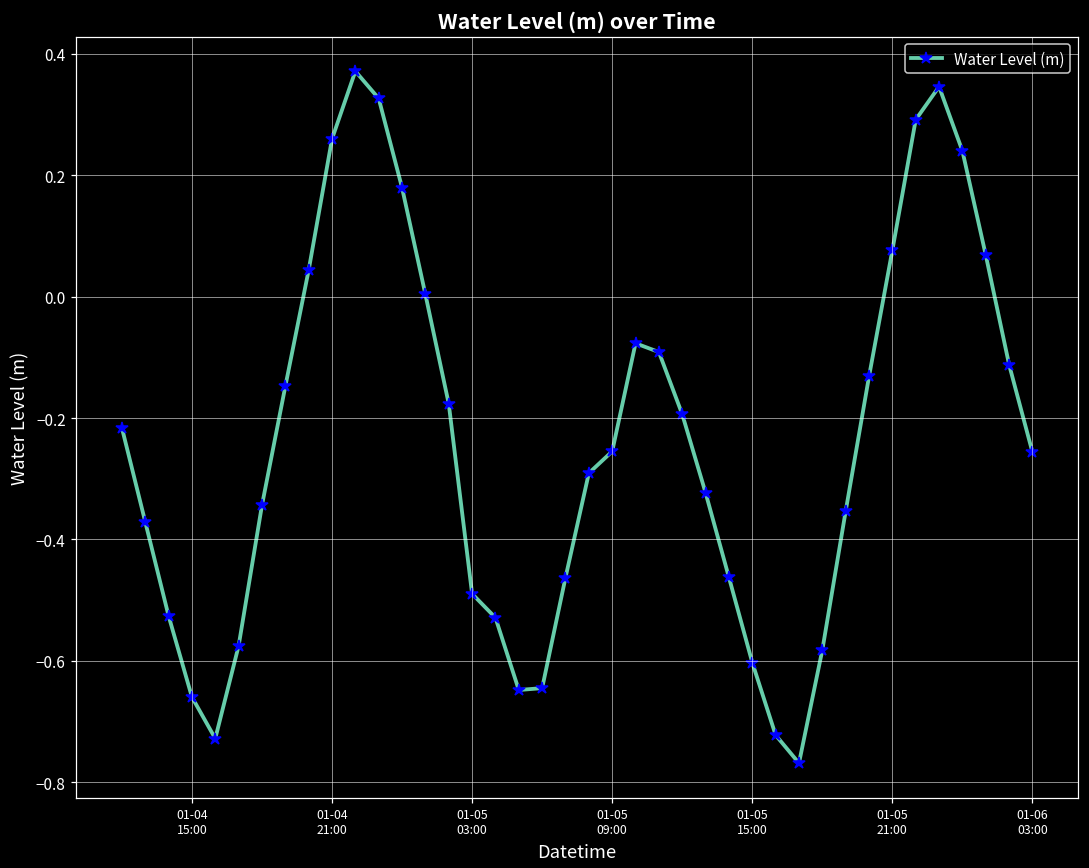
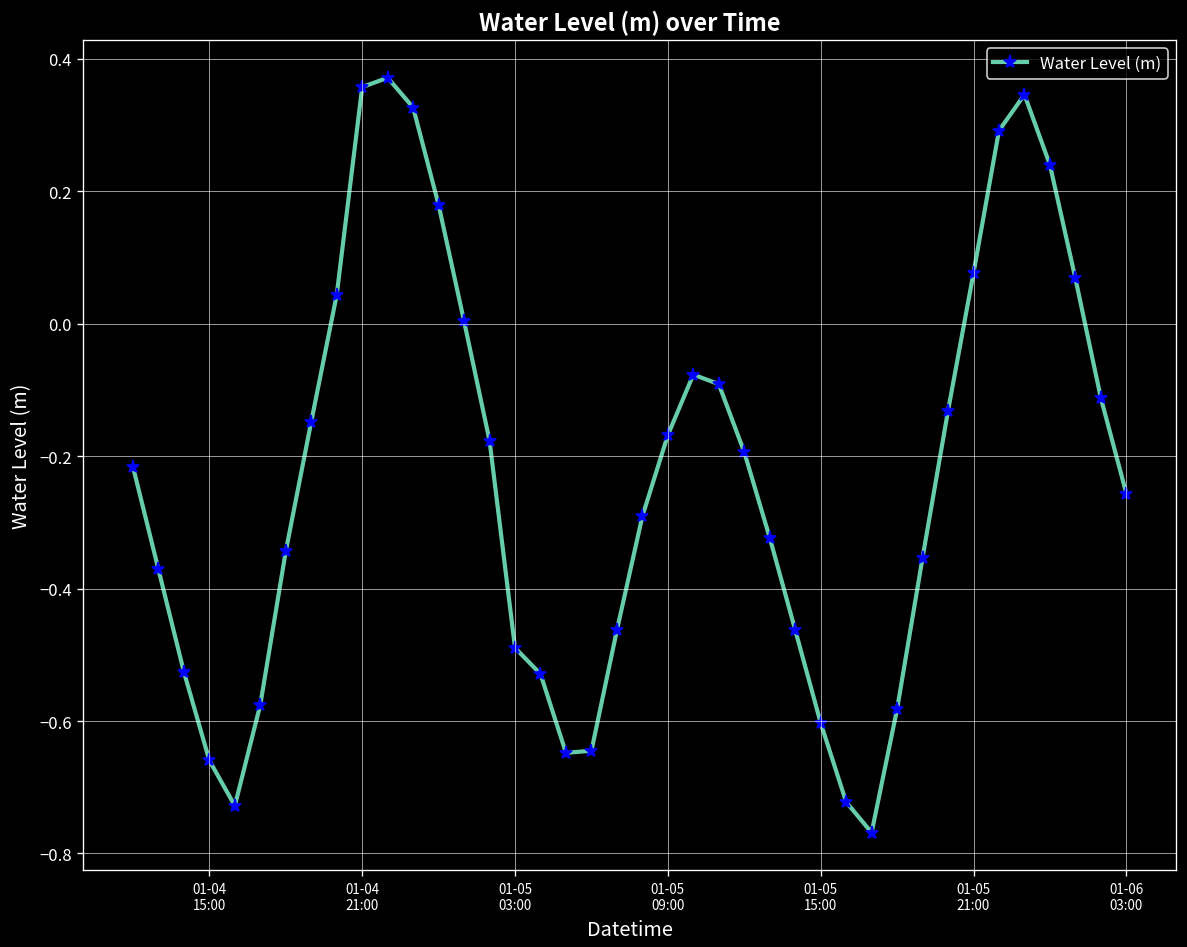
  {
    "01-04 15:00": -0.66,
-   "01-04 21:00": 0.26,
+   "01-04 21:00": 0.36,
    "01-05 03:00": -0.49,
-   "01-05 09:00": -0.25,
+   "01-05 09:00": -0.17,
    "01-05 15:00": -0.60,
    "01-05 21:00": 0.08,
    "01-06 03:00": -0.26
  }
